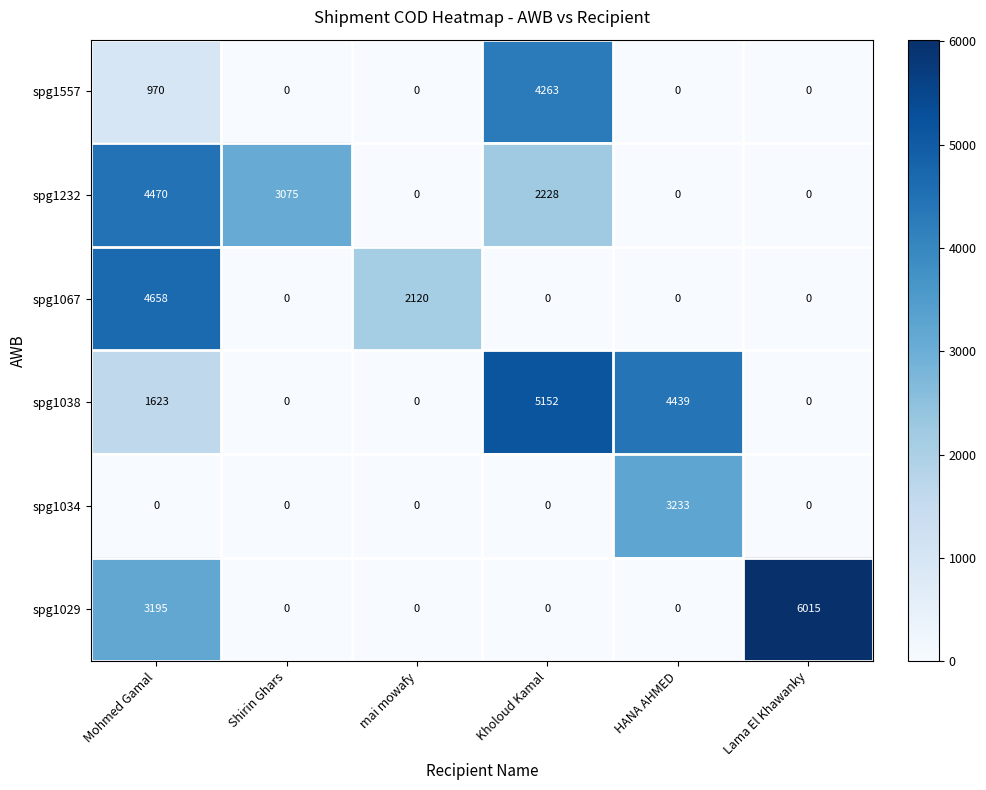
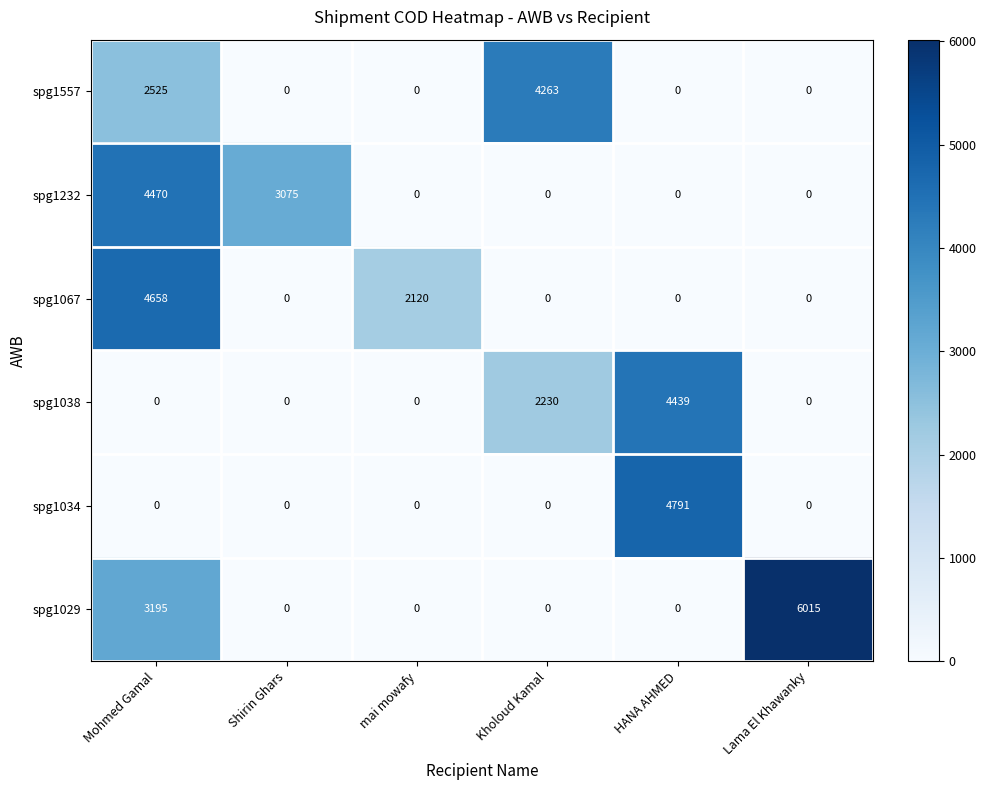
  {
    "spg1557": {
-     "Mohmed Gamal": 970,
+     "Mohmed Gamal": 2525,
      "Shirin Ghars": 0,
      "mai mowafy": 0,
      "Kholoud Kamal": 4263,
      "HANA AHMED": 0,
      "Lama El Khawanky": 0
    },
    "spg1232": {
      "Mohmed Gamal": 4470,
      "Shirin Ghars": 3075,
      "mai mowafy": 0,
-     "Kholoud Kamal": 2228,
+     "Kholoud Kamal": 0,
      "HANA AHMED": 0,
      "Lama El Khawanky": 0
    },
    "spg1067": {
      "Mohmed Gamal": 4658,
      "Shirin Ghars": 0,
      "mai mowafy": 2120,
      "Kholoud Kamal": 0,
      "HANA AHMED": 0,
      "Lama El Khawanky": 0
    },
    "spg1038": {
-     "Mohmed Gamal": 1623,
+     "Mohmed Gamal": 0,
      "Shirin Ghars": 0,
      "mai mowafy": 0,
-     "Kholoud Kamal": 5152,
+     "Kholoud Kamal": 2230,
      "HANA AHMED": 4439,
      "Lama El Khawanky": 0
    },
    "spg1034": {
      "Mohmed Gamal": 0,
      "Shirin Ghars": 0,
      "mai mowafy": 0,
      "Kholoud Kamal": 0,
-     "HANA AHMED": 3233,
+     "HANA AHMED": 4791,
      "Lama El Khawanky": 0
    },
    "spg1029": {
      "Mohmed Gamal": 3195,
      "Shirin Ghars": 0,
      "mai mowafy": 0,
      "Kholoud Kamal": 0,
      "HANA AHMED": 0,
      "Lama El Khawanky": 6015
    }
  }
